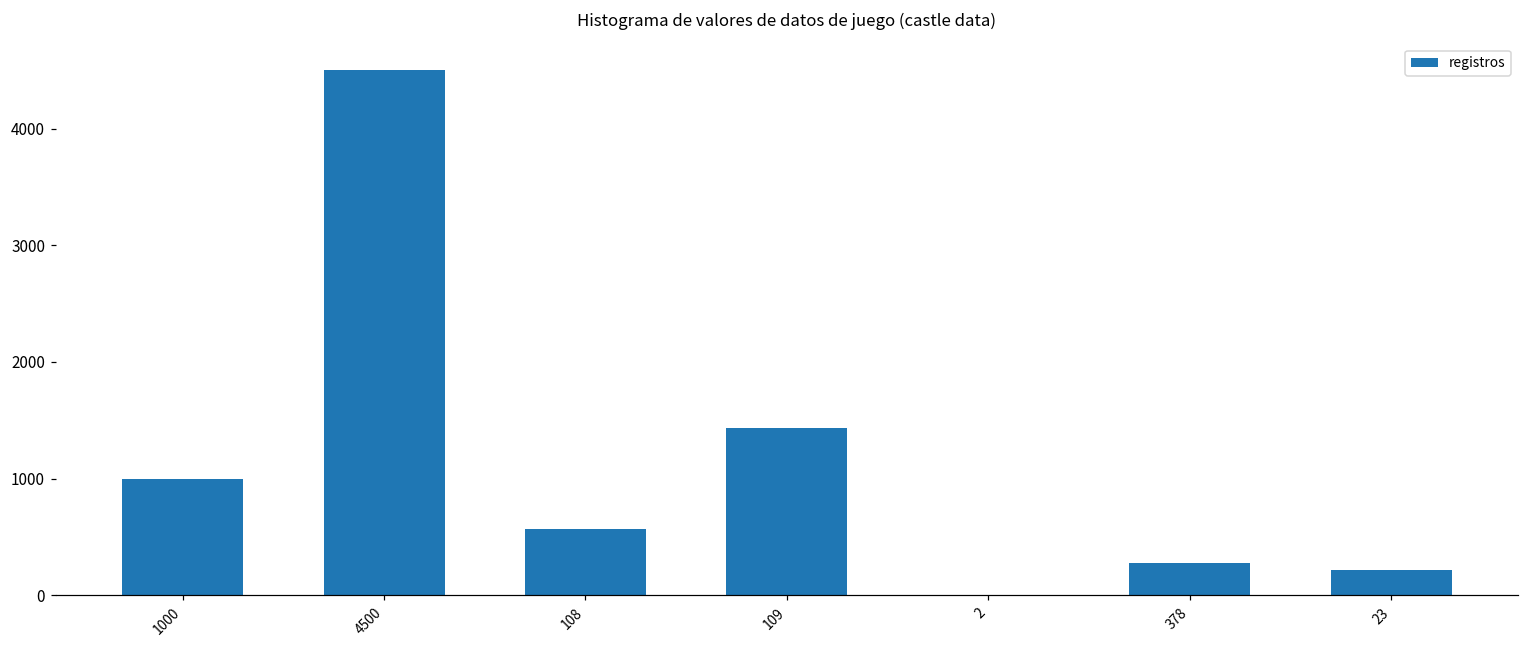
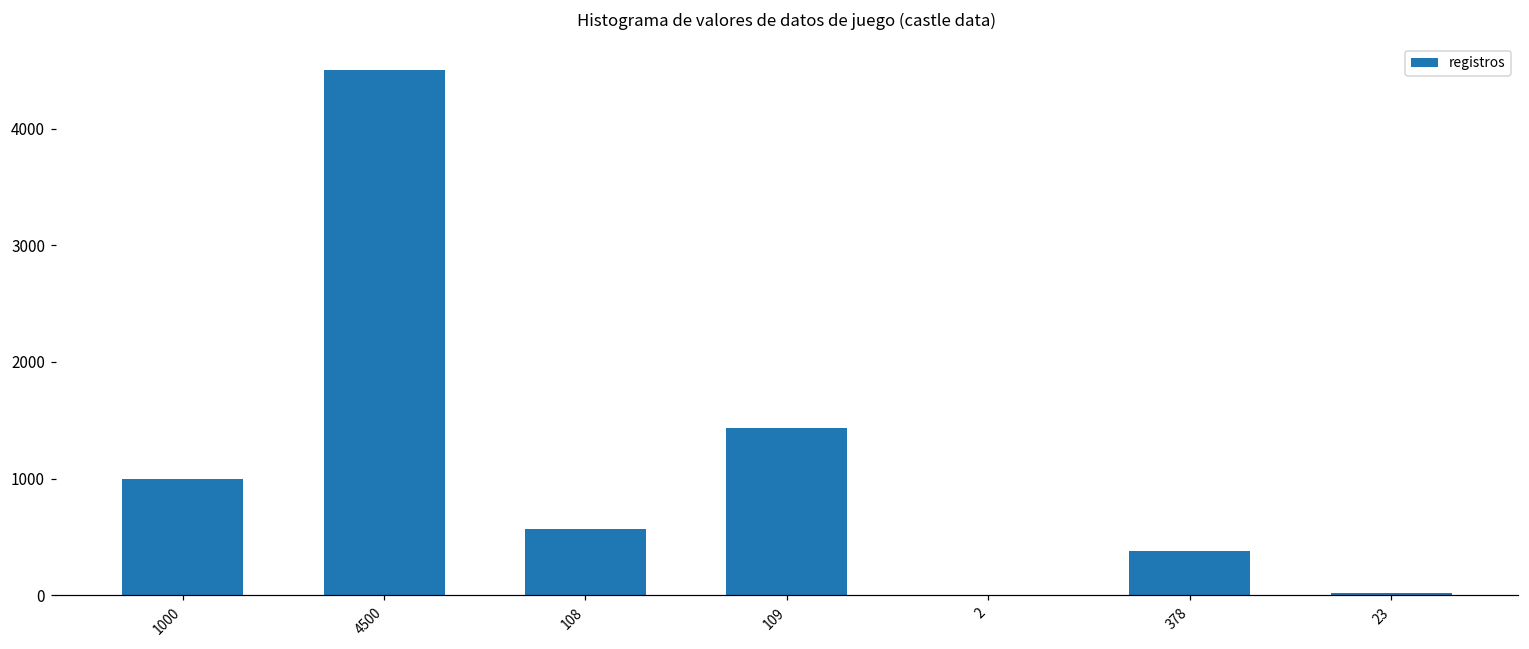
  {
    "1000": 1000,
    "4500": 4500,
    "108": 570,
    "109": 1440,
-   "378": 280,
-   "23": 210
+   "378": 380,
+   "23": 20
  }
